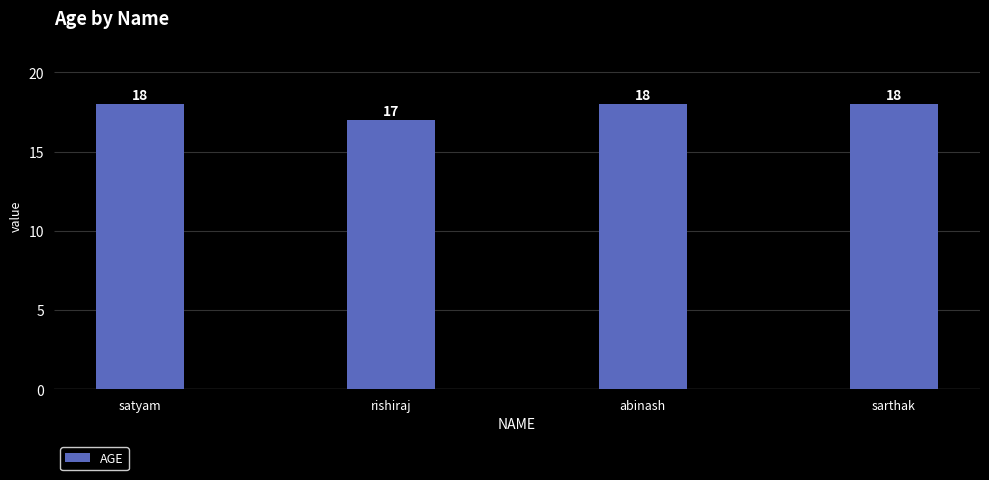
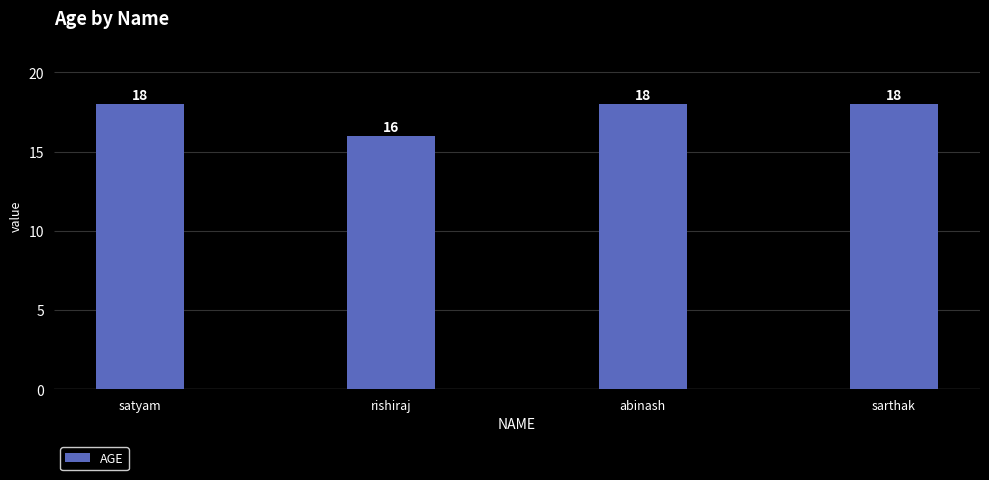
  {
    "satyam": 18,
-   "rishiraj": 17,
+   "rishiraj": 16,
    "abinash": 18,
    "sarthak": 18
  }
